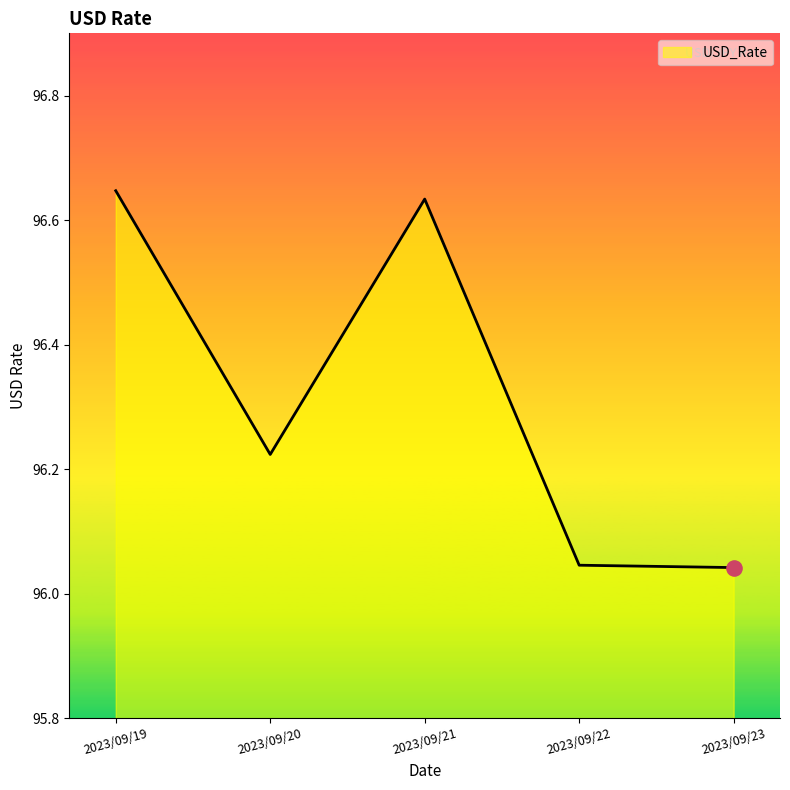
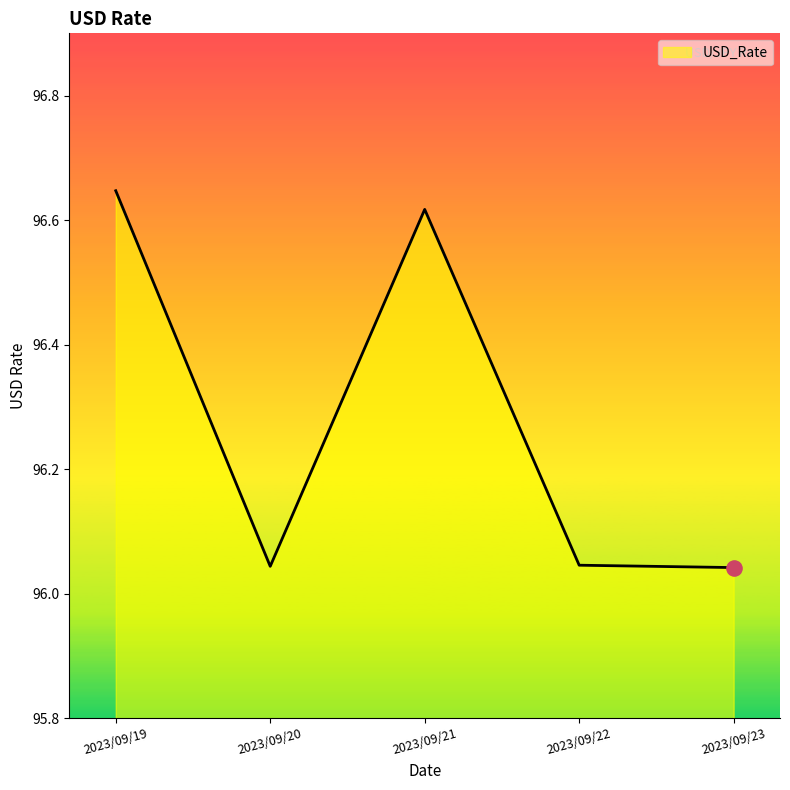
  {
    "USD_Rate": {
      "2023/09/19": 96.65,
-     "2023/09/20": 96.22,
-     "2023/09/21": 96.63,
+     "2023/09/20": 96.04,
+     "2023/09/21": 96.62,
      "2023/09/22": 96.05
    }
  }
